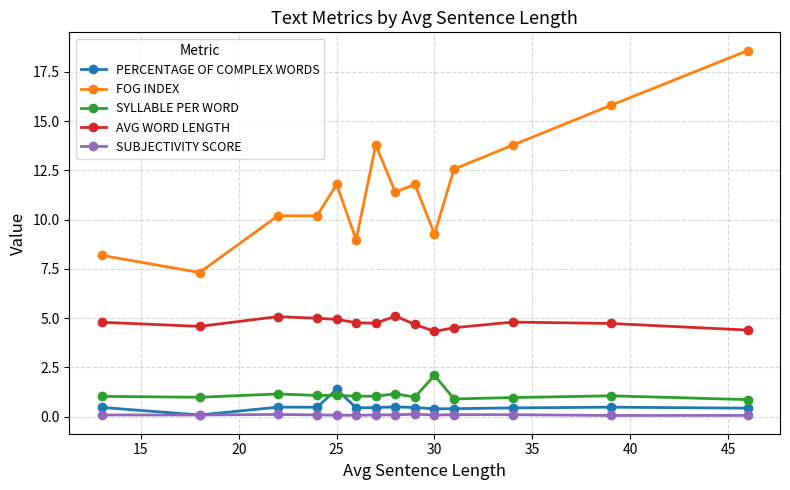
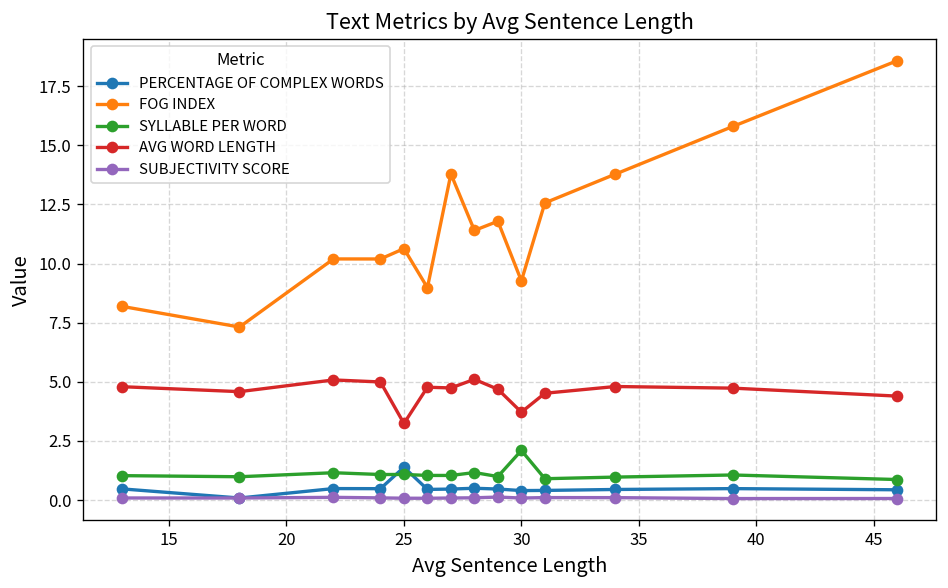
  {
    "PERCENTAGE OF COMPLEX WORDS": {
      "25": 1.4,
      "30": 0.4
    },
    "FOG INDEX": {
-     "25": 11.8,
+     "25": 10.6,
      "30": 9.3
    },
    "SYLLABLE PER WORD": {
      "25": 1.1,
      "30": 2.1
    },
    "AVG WORD LENGTH": {
-     "25": 4.9,
-     "30": 4.3
+     "25": 3.2,
+     "30": 3.7
    },
    "SUBJECTIVITY SCORE": {
      "25": 0.1,
      "30": 0.1
    }
  }
